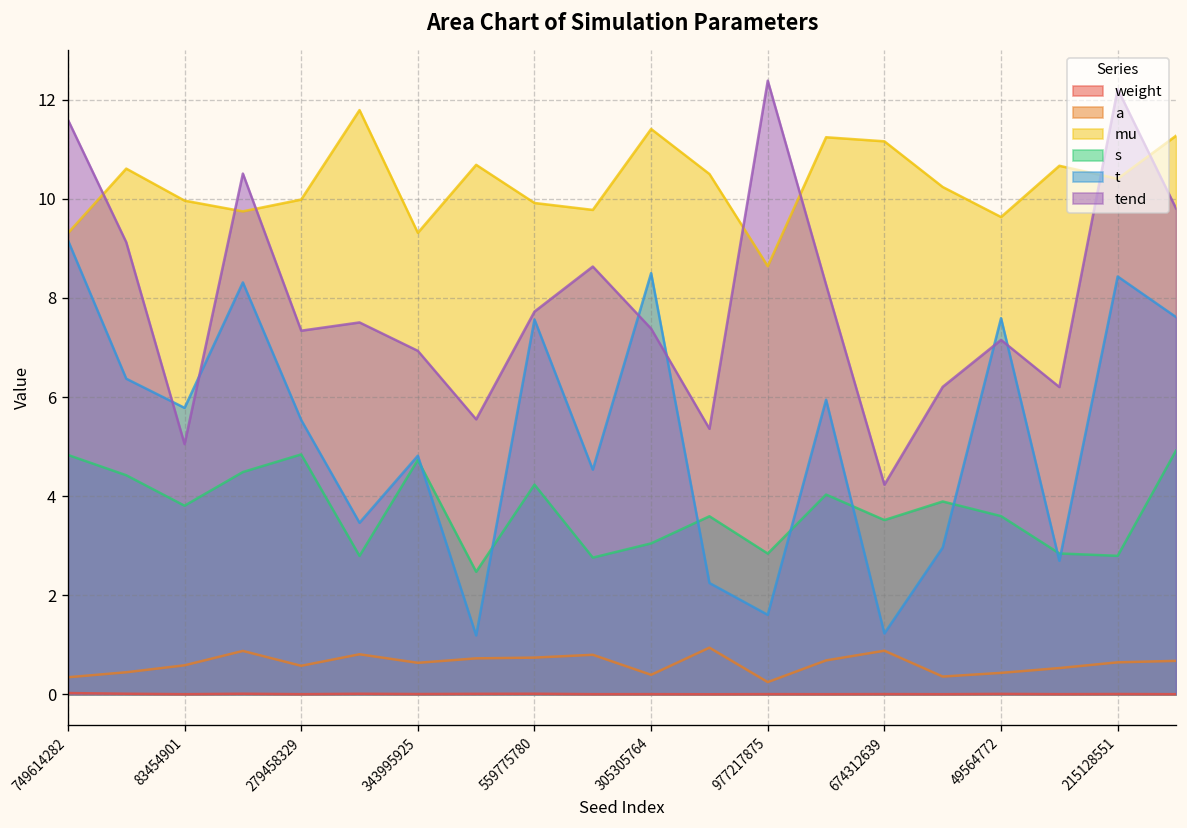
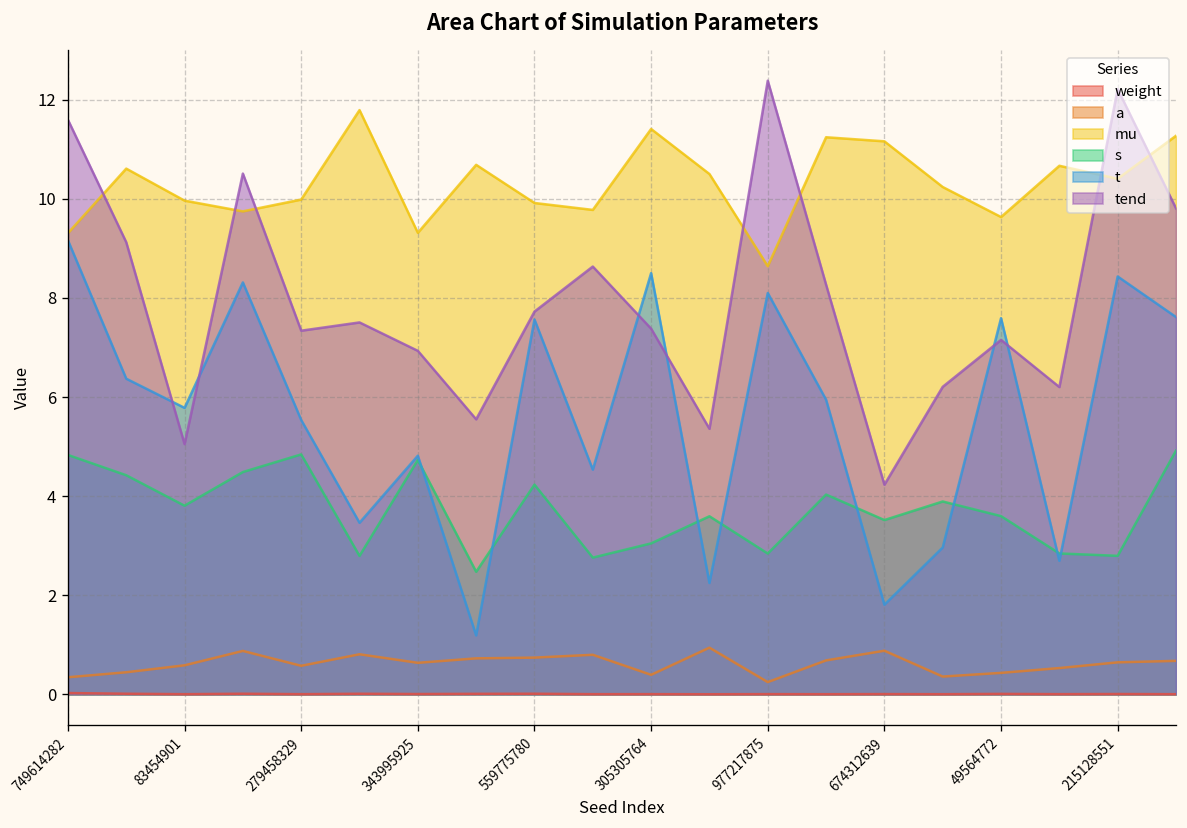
  {
    "s": {
      "749614282": 4.8,
      "83454901": 3.8,
      "279458329": 4.8,
      "343995925": 4.7,
      "559775780": 4.2,
      "305305764": 3.0,
      "977217875": 2.8,
      "674312639": 3.5,
      "49564772": 3.6,
      "215128551": 2.8
    },
    "t": {
      "749614282": 9.2,
      "83454901": 5.8,
      "279458329": 5.5,
      "343995925": 4.8,
      "559775780": 7.6,
      "305305764": 8.5,
-     "977217875": 1.6,
-     "674312639": 1.2,
+     "977217875": 8.1,
+     "674312639": 1.8,
      "49564772": 7.6,
      "215128551": 8.4
    },
    "tend": {
      "749614282": 11.6,
      "83454901": 5.1,
      "279458329": 7.3,
      "343995925": 6.9,
      "559775780": 7.7,
      "305305764": 7.4,
      "977217875": 12.4,
      "674312639": 4.2,
      "49564772": 7.2
    }
  }
